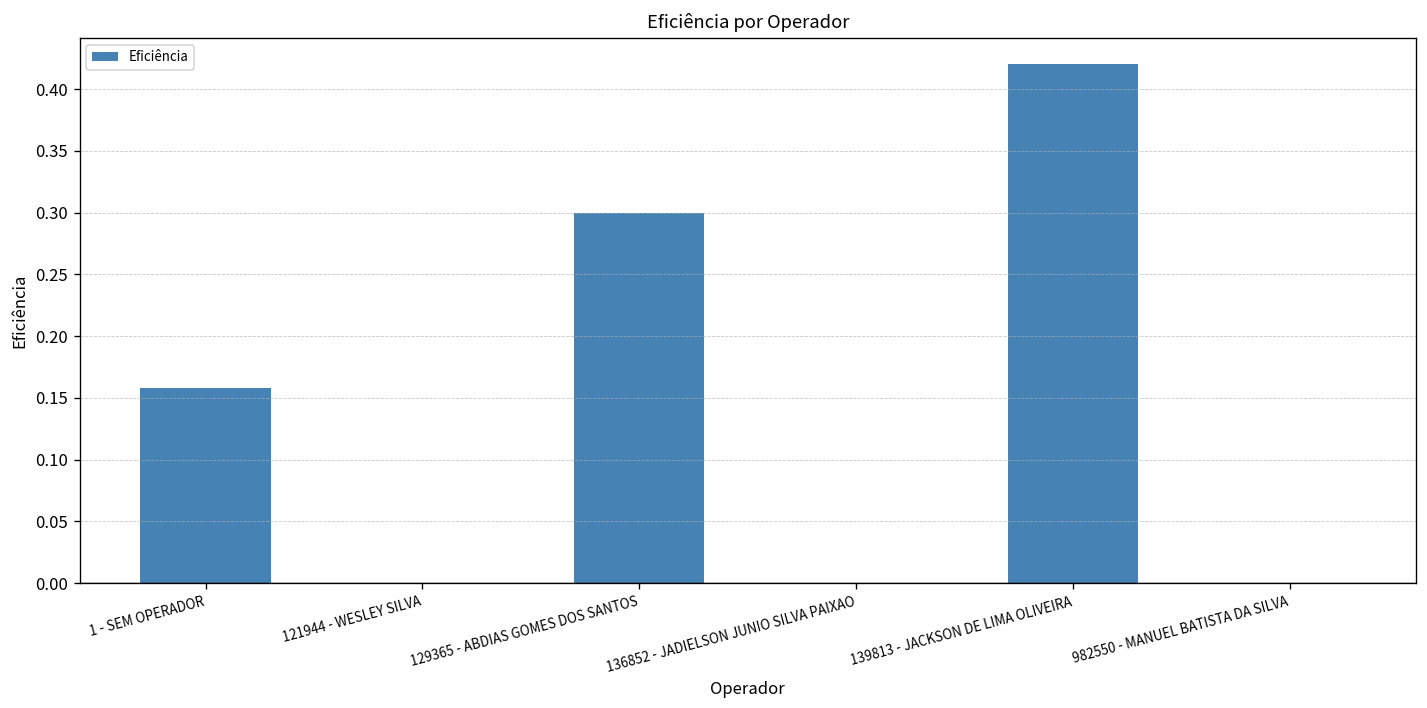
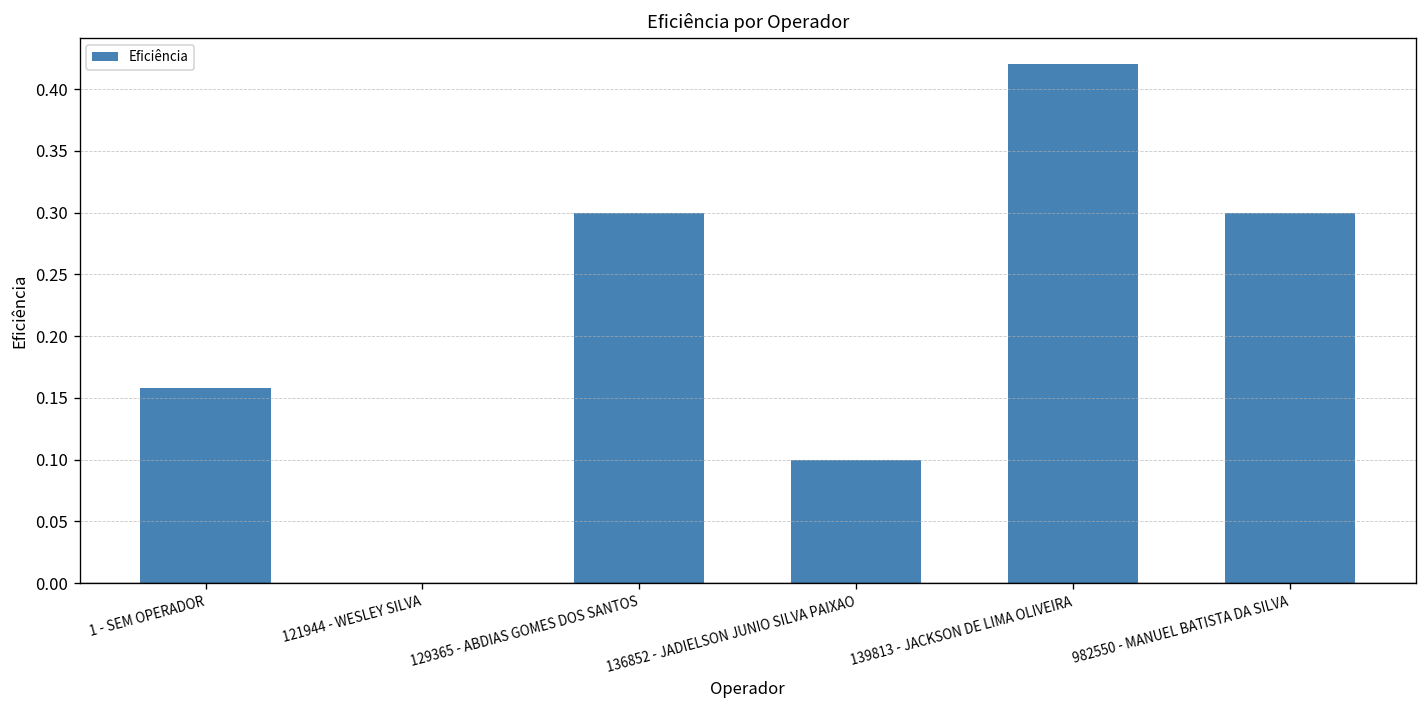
  {
    "1 - SEM OPERADOR": 0.158,
    "121944 - WESLEY SILVA": 0.0,
    "129365 - ABDIAS GOMES DOS SANTOS": 0.3,
-   "136852 - JADIELSON JUNIO SILVA PAIXAO": 0.0,
+   "136852 - JADIELSON JUNIO SILVA PAIXAO": 0.1,
    "139813 - JACKSON DE LIMA OLIVEIRA": 0.420,
-   "982550 - MANUEL BATISTA DA SILVA": 0.0
+   "982550 - MANUEL BATISTA DA SILVA": 0.3
  }
